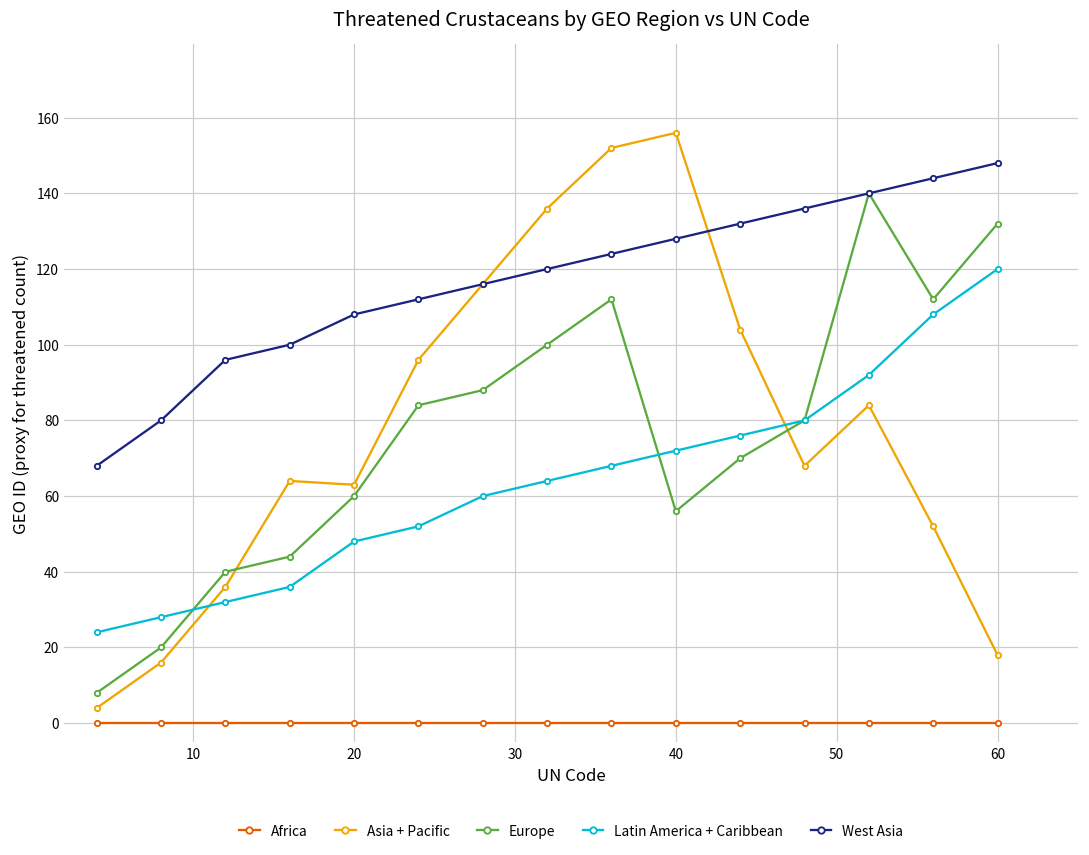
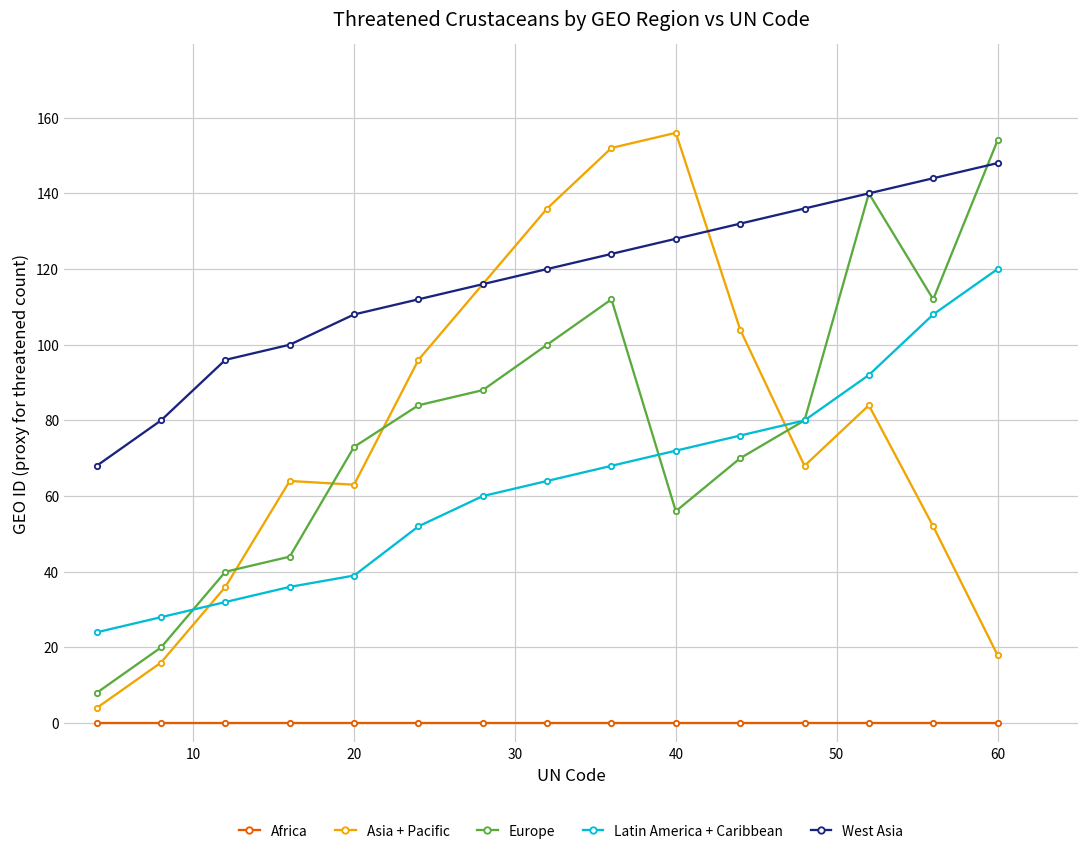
  {
    "Africa": {
      "20": 0,
      "40": 0,
      "60": 0
    },
    "Asia + Pacific": {
      "20": 63,
      "40": 156,
      "60": 18
    },
    "Europe": {
-     "20": 60,
+     "20": 73,
      "40": 56,
-     "60": 132
+     "60": 154
    },
    "Latin America + Caribbean": {
-     "20": 48,
+     "20": 39,
      "40": 72,
      "60": 120
    },
    "West Asia": {
      "20": 108,
      "40": 128,
      "60": 148
    }
  }
